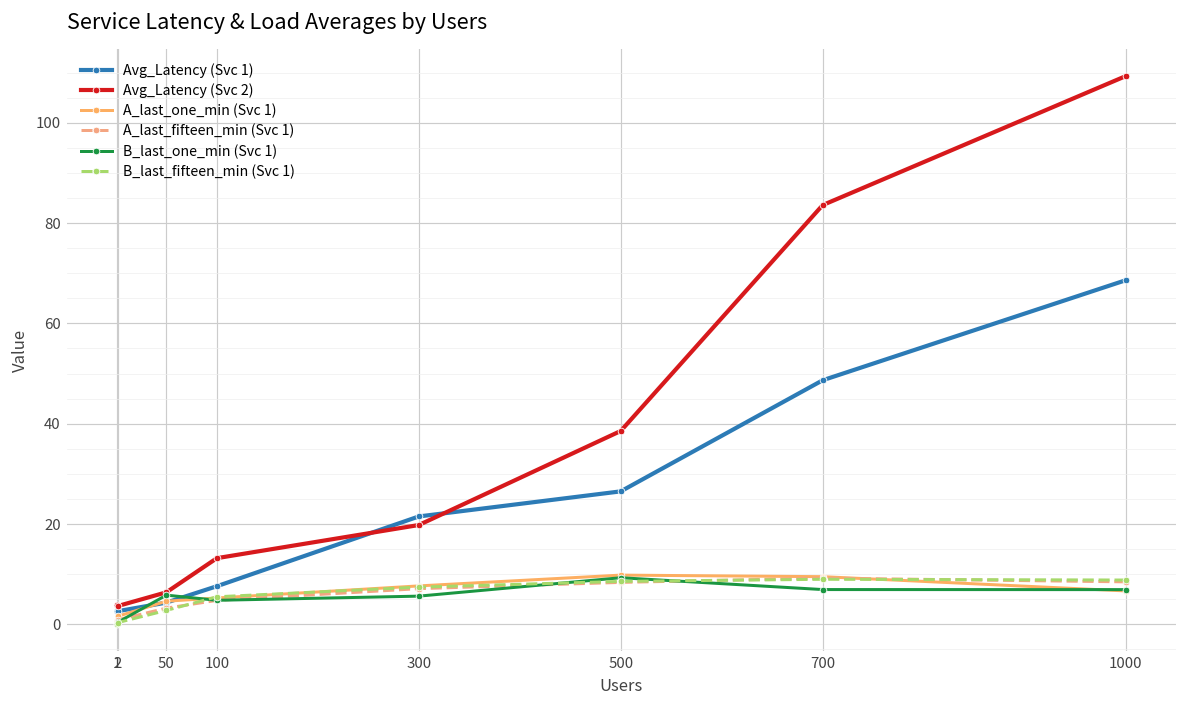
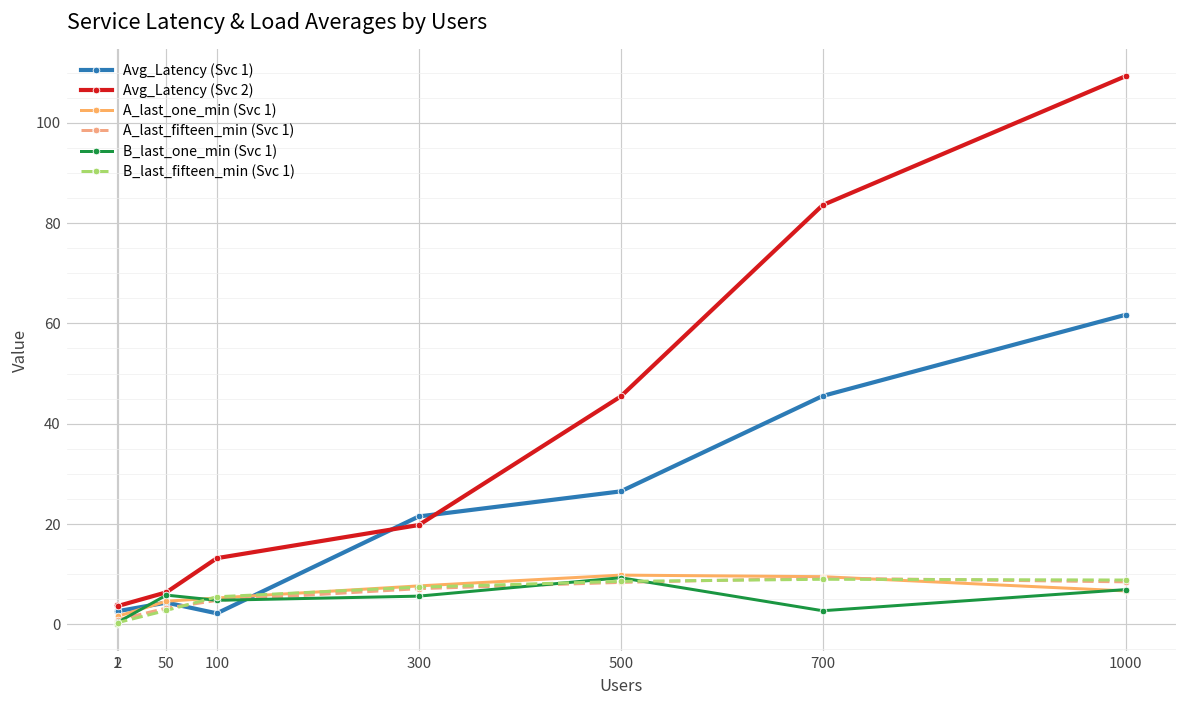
  {
    "Avg_Latency (Svc 1)": {
-     "100": 8,
+     "100": 2,
      "300": 22,
      "500": 27,
-     "700": 49,
-     "1000": 69
+     "700": 46,
+     "1000": 62
    },
    "Avg_Latency (Svc 2)": {
      "100": 13,
      "300": 20,
-     "500": 39,
+     "500": 45,
      "700": 84,
      "1000": 109
    },
    "B_last_one_min (Svc 1)": {
      "300": 6,
-     "700": 7
+     "700": 3
    }
  }
